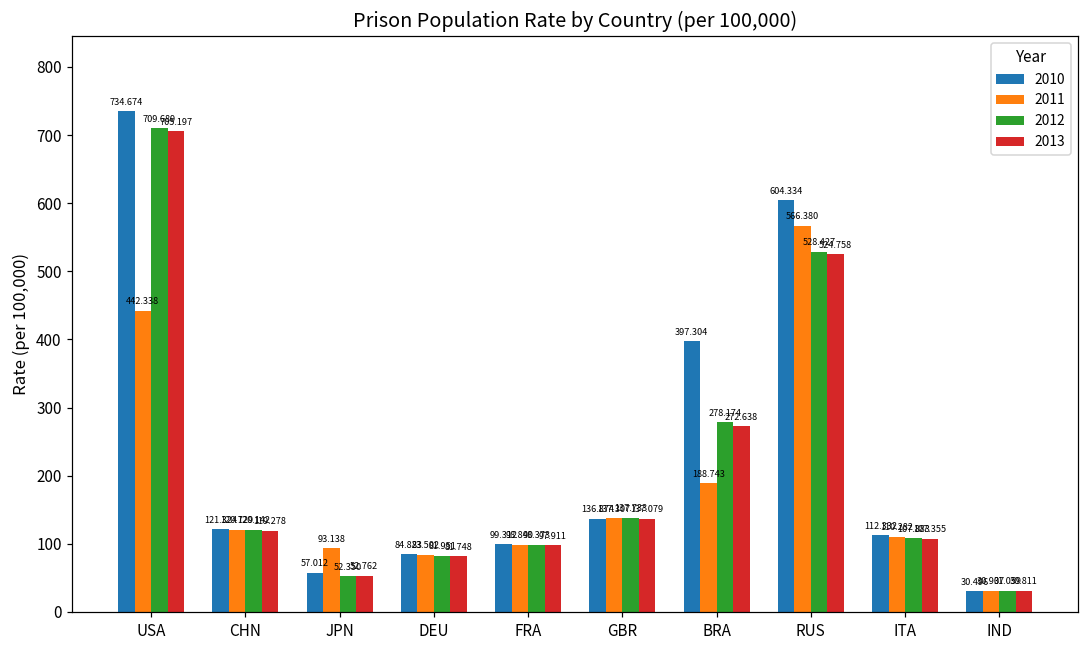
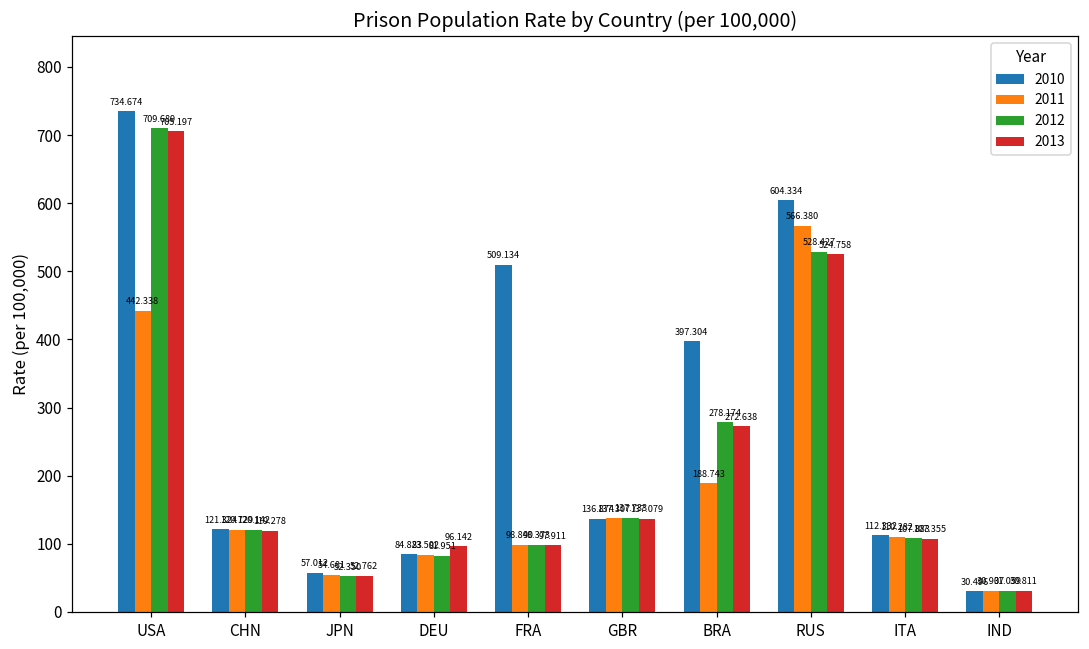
  {
    "2010": {
      "USA": 734.674,
      "JPN": 57.012,
-     "FRA": 99.312,
+     "FRA": 509.134,
      "BRA": 397.304,
      "RUS": 604.334
    },
    "2011": {
      "USA": 442.338,
-     "JPN": 93.138,
+     "JPN": 54.681,
      "BRA": 188.743,
      "RUS": 566.380
    },
    "2013": {
-     "DEU": 81.748
+     "DEU": 96.142
    }
  }
